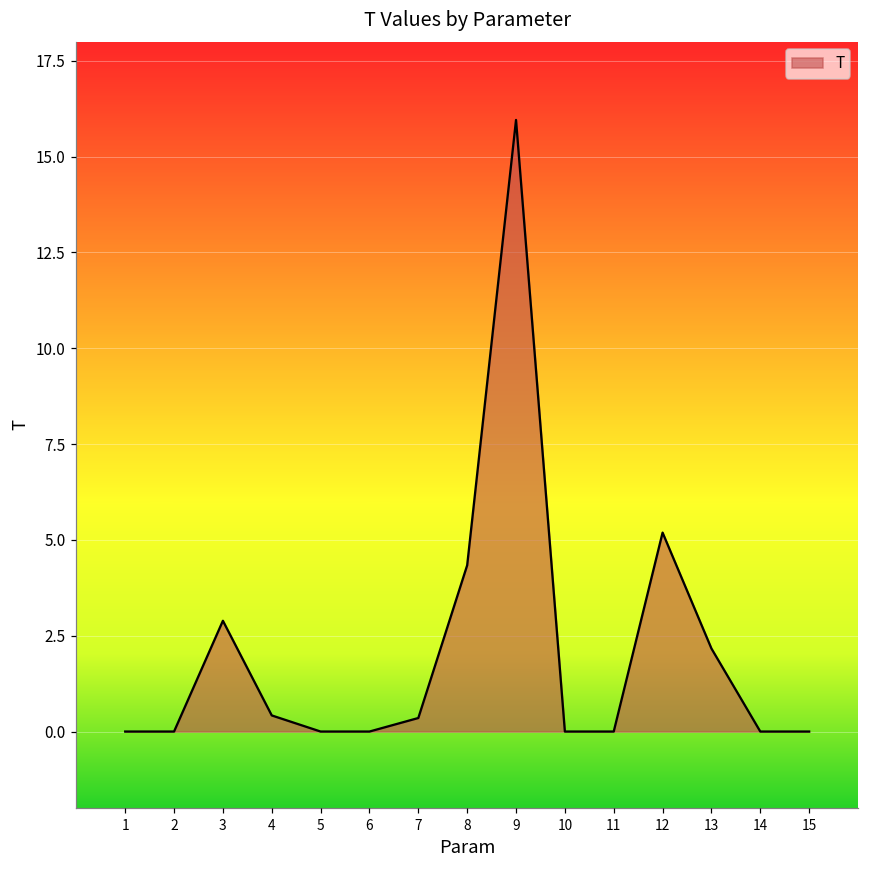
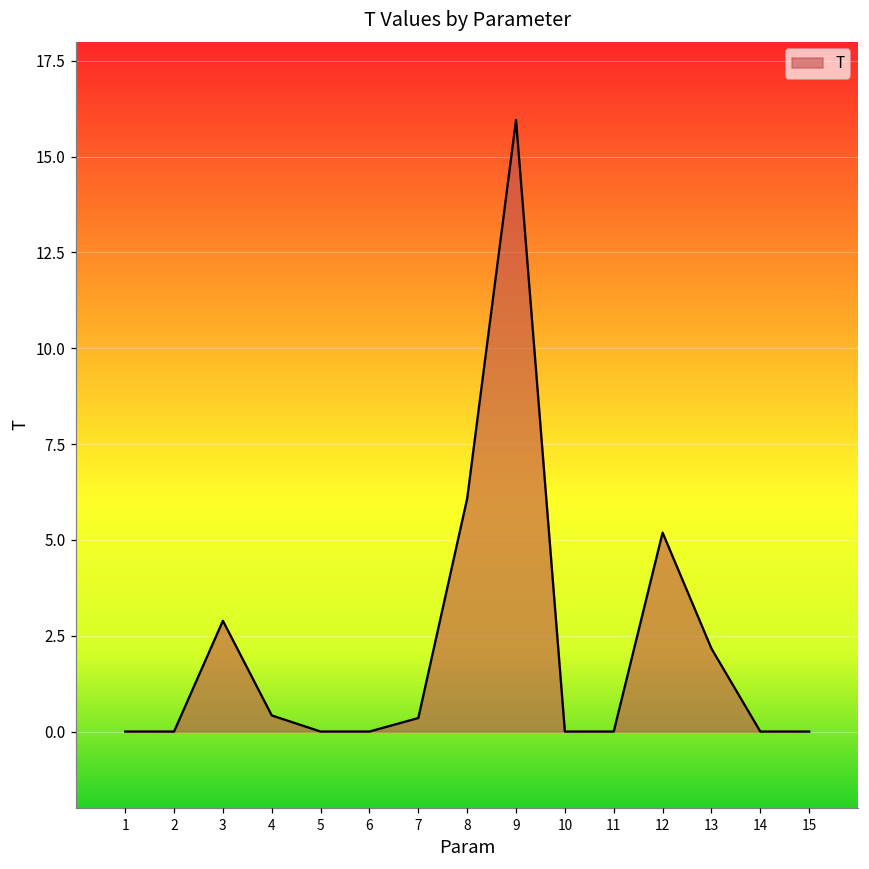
  {
    "1": 0.0,
    "2": 0.0,
    "3": 2.9,
    "4": 0.4,
    "5": 0.0,
    "6": 0.0,
    "7": 0.4,
-   "8": 4.3,
+   "8": 6.1,
    "9": 16.0,
    "10": 0.0,
    "11": 0.0,
    "12": 5.2,
    "13": 2.2,
    "14": 0.0,
    "15": 0.0
  }
